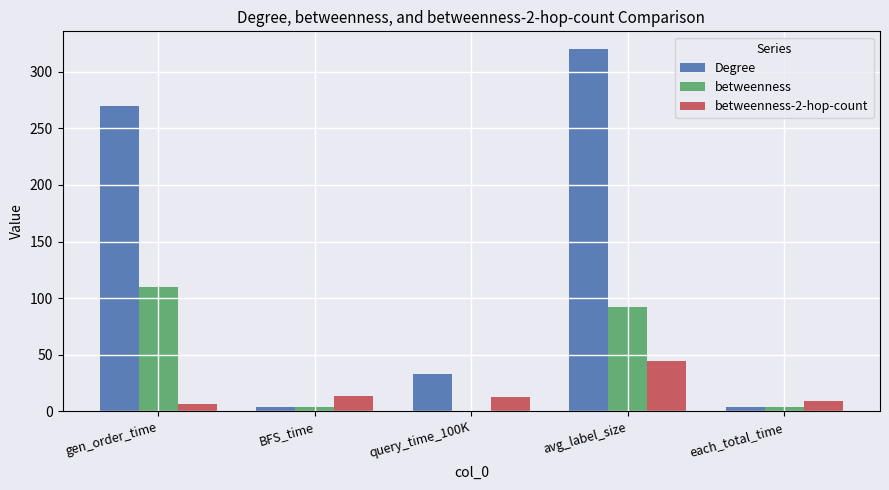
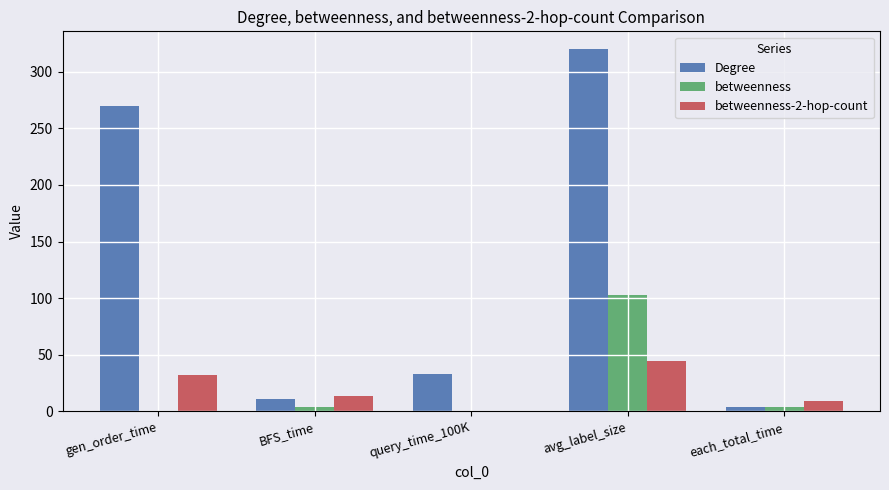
  {
    "Degree": {
      "gen_order_time": 269,
-     "BFS_time": 4,
+     "BFS_time": 11,
      "query_time_100K": 33,
      "avg_label_size": 320,
      "each_total_time": 4
    },
    "betweenness": {
-     "gen_order_time": 110,
+     "gen_order_time": 0,
      "BFS_time": 4,
-     "avg_label_size": 92,
+     "avg_label_size": 102,
      "each_total_time": 4
    },
    "betweenness-2-hop-count": {
-     "gen_order_time": 7,
+     "gen_order_time": 32,
      "BFS_time": 14,
-     "query_time_100K": 13,
+     "query_time_100K": 0,
      "avg_label_size": 45,
      "each_total_time": 9
    }
  }
